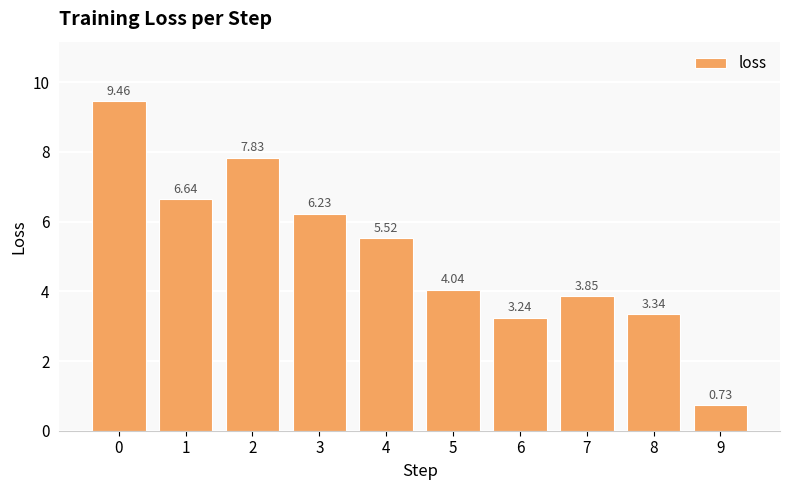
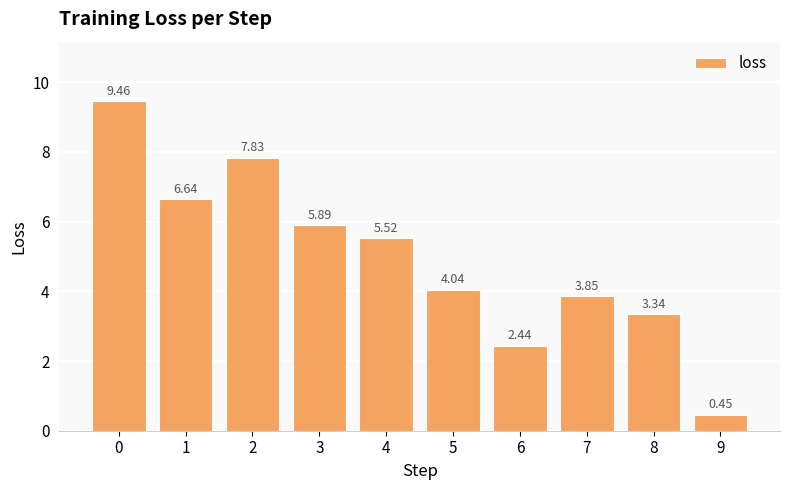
  {
    "0": 9.46,
    "1": 6.64,
    "2": 7.83,
-   "3": 6.23,
+   "3": 5.89,
    "4": 5.52,
    "5": 4.04,
-   "6": 3.24,
+   "6": 2.44,
    "7": 3.85,
    "8": 3.34,
-   "9": 0.73
+   "9": 0.45
  }
